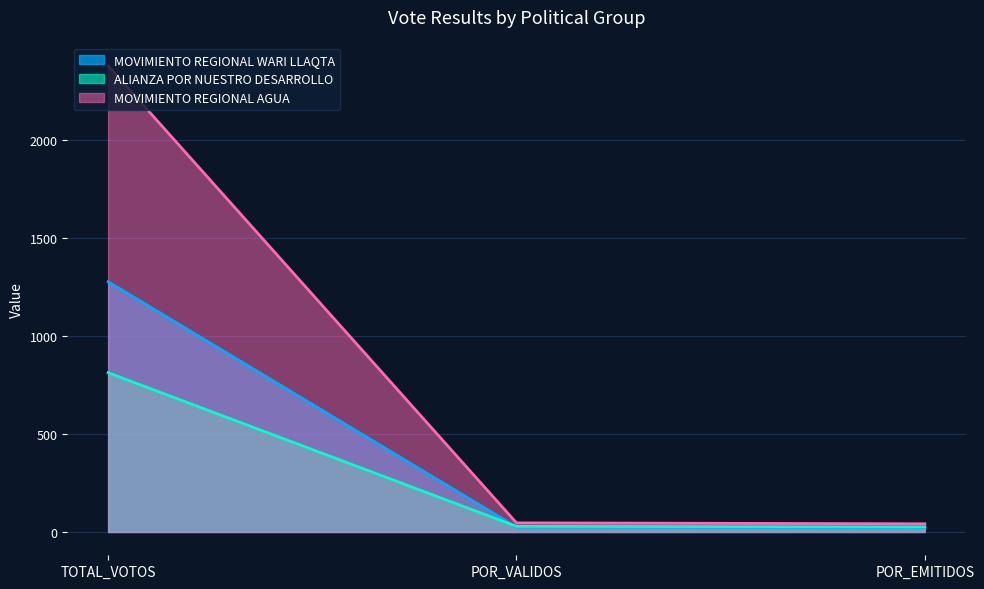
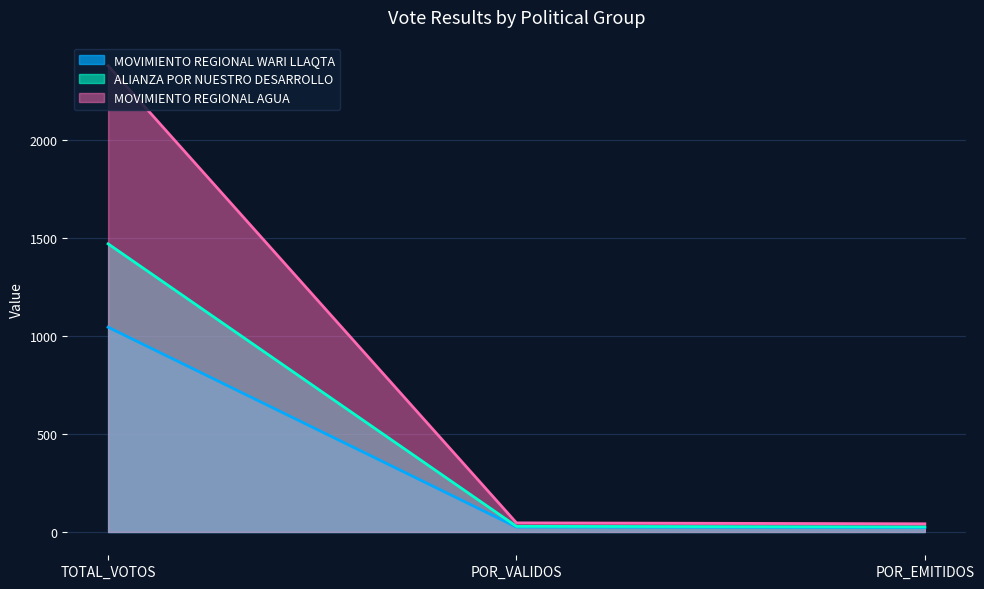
  {
    "MOVIMIENTO REGIONAL WARI LLAQTA": {
-     "TOTAL_VOTOS": 1280
+     "TOTAL_VOTOS": 1040
    },
    "ALIANZA POR NUESTRO DESARROLLO": {
-     "TOTAL_VOTOS": 810
+     "TOTAL_VOTOS": 1470
    },
    "MOVIMIENTO REGIONAL AGUA": {
      "POR_VALIDOS": 50,
      "POR_EMITIDOS": 40
    }
  }
